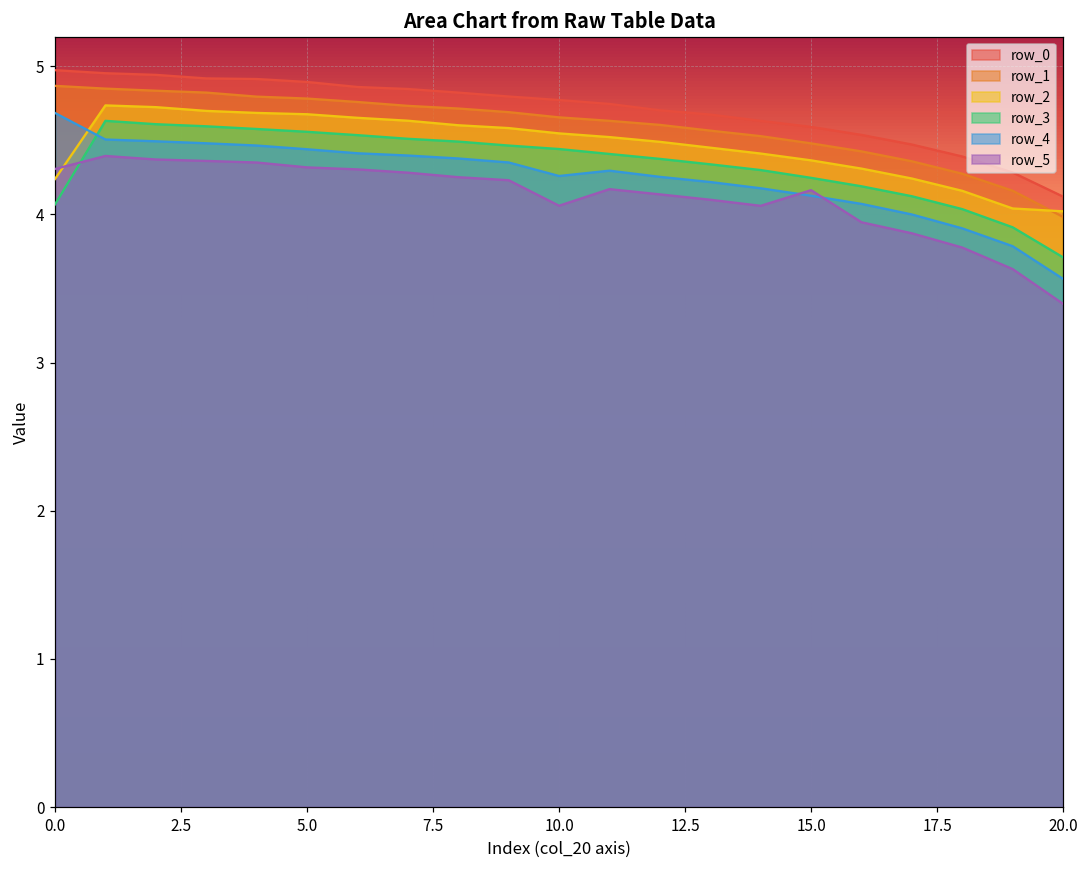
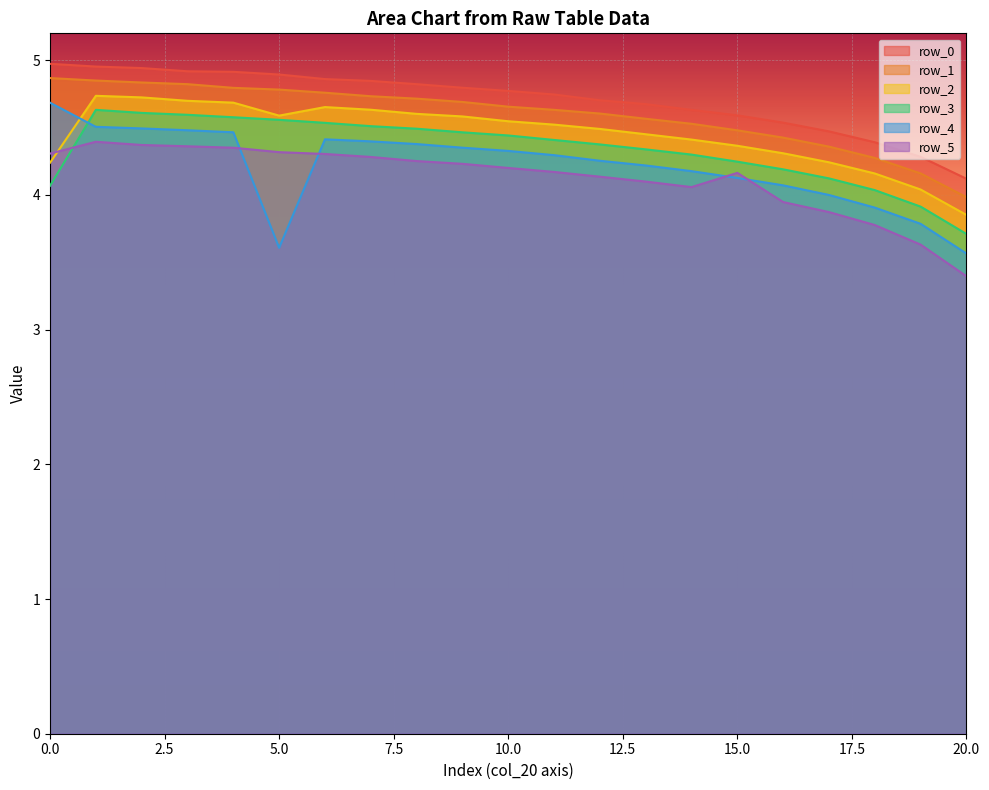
  {
    "row_2": {
      "0.0": 4.24,
-     "5.0": 4.68,
+     "5.0": 4.59,
      "10.0": 4.55,
      "15.0": 4.37,
-     "20.0": 4.02
+     "20.0": 3.85
    },
    "row_3": {
      "0.0": 4.07,
      "5.0": 4.56,
      "10.0": 4.44,
      "15.0": 4.25,
      "20.0": 3.71
    },
    "row_4": {
      "0.0": 4.69,
-     "5.0": 4.44,
-     "10.0": 4.26,
+     "5.0": 3.61,
+     "10.0": 4.33,
      "15.0": 4.13,
      "20.0": 3.57
    },
    "row_5": {
      "0.0": 4.31,
      "5.0": 4.32,
-     "10.0": 4.06,
+     "10.0": 4.20,
      "15.0": 4.16,
      "20.0": 3.40
    }
  }
